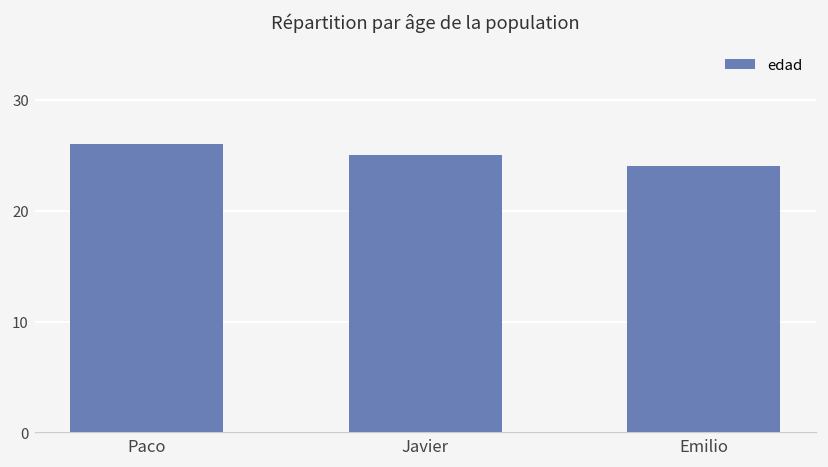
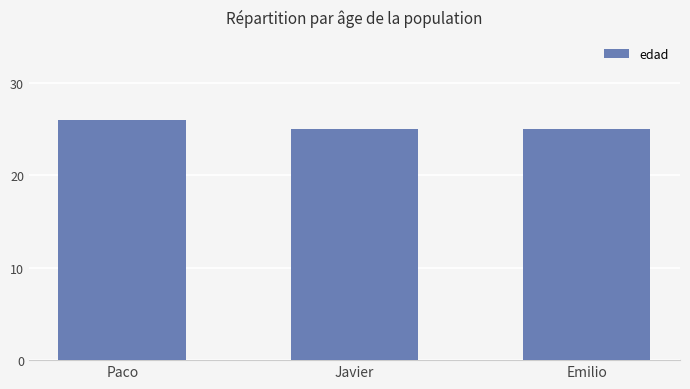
  {
    "Paco": 26,
    "Javier": 25,
-   "Emilio": 24
+   "Emilio": 25
  }
